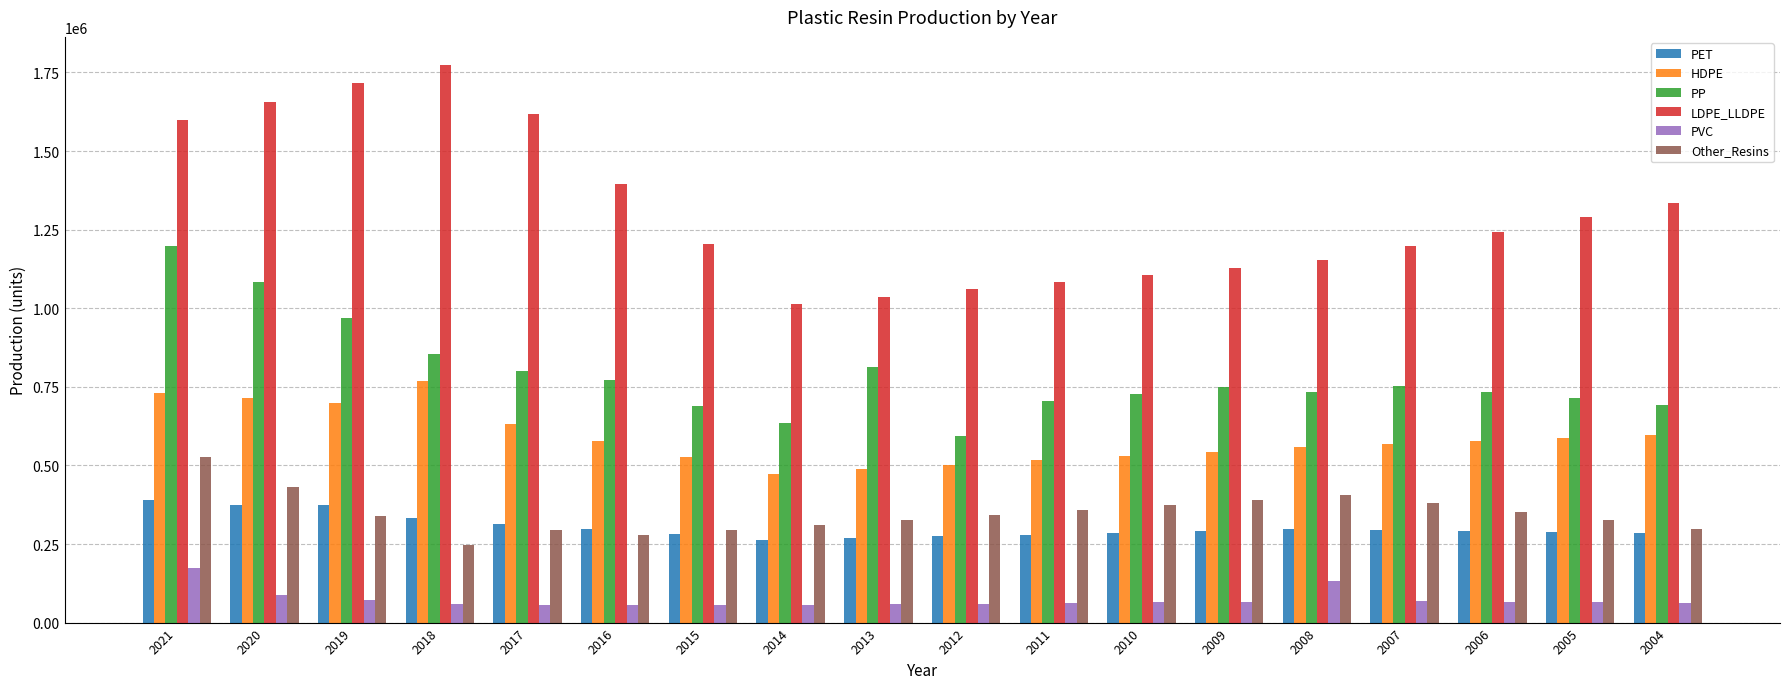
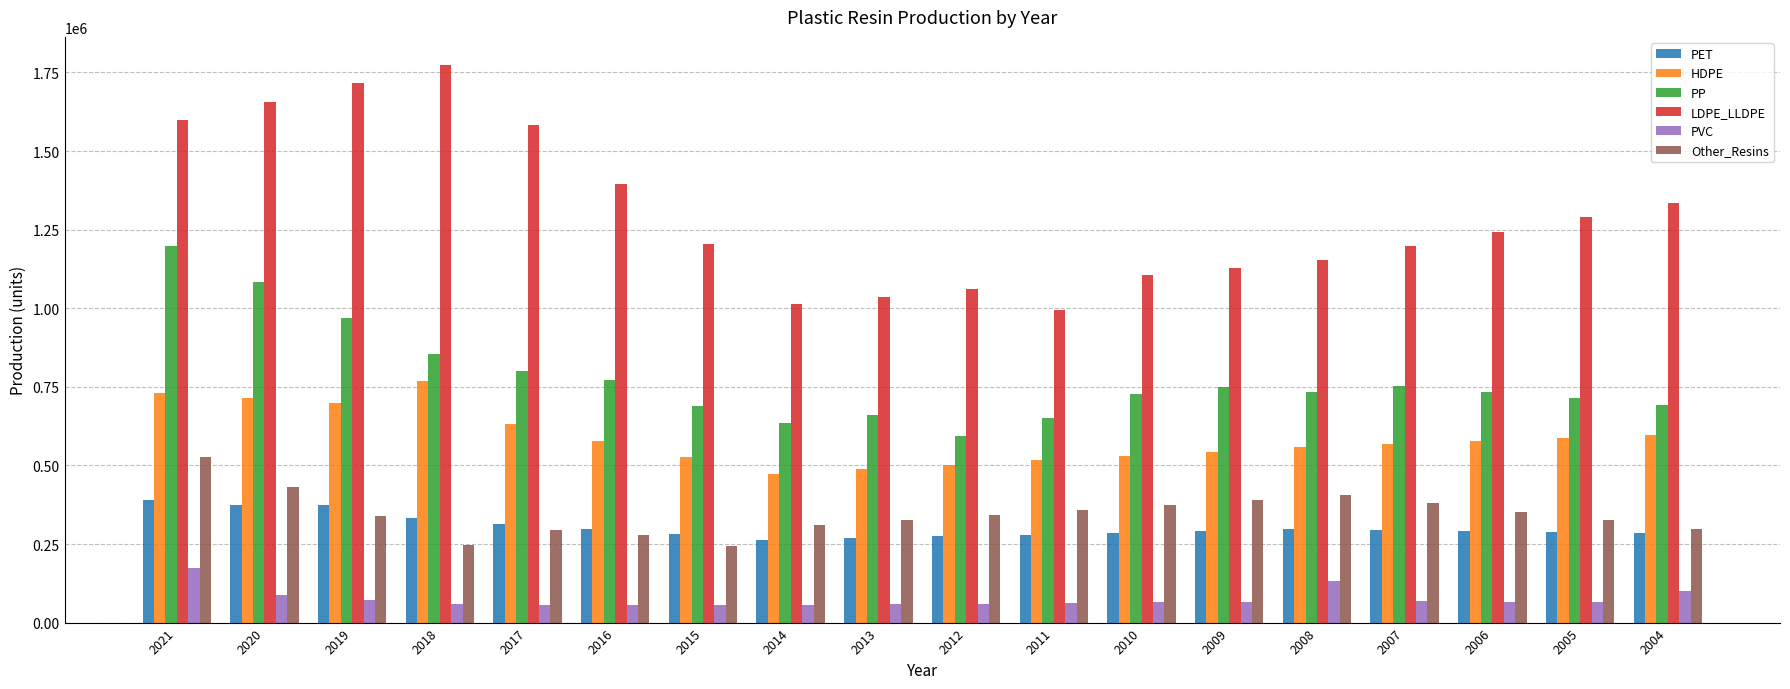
  {
    "PET": {
      "2021": 390000,
      "2020": 380000,
      "2019": 370000,
      "2018": 330000,
      "2017": 310000,
      "2016": 300000,
      "2015": 280000,
      "2014": 260000,
      "2013": 270000,
      "2012": 270000,
      "2011": 280000,
      "2010": 290000,
      "2009": 290000,
      "2008": 300000,
      "2007": 290000,
      "2006": 290000,
      "2005": 290000,
      "2004": 280000
    },
    "HDPE": {
      "2021": 730000,
      "2020": 710000,
      "2019": 700000,
      "2018": 770000,
      "2017": 630000,
      "2016": 580000,
      "2015": 530000,
      "2014": 470000,
      "2013": 490000,
      "2012": 500000,
      "2011": 520000,
      "2010": 530000,
      "2009": 540000,
      "2008": 560000,
      "2007": 570000,
      "2006": 580000,
      "2005": 590000,
      "2004": 600000
    },
    "PP": {
      "2021": 1200000,
      "2020": 1080000,
      "2019": 970000,
      "2018": 850000,
      "2017": 800000,
      "2016": 770000,
      "2015": 690000,
      "2014": 640000,
-     "2013": 810000,
+     "2013": 660000,
      "2012": 590000,
-     "2011": 710000,
+     "2011": 650000,
      "2010": 730000,
      "2009": 750000,
      "2008": 730000,
      "2007": 750000,
      "2006": 730000,
      "2005": 710000,
      "2004": 690000
    },
    "LDPE_LLDPE": {
      "2021": 1600000,
      "2020": 1660000,
      "2019": 1720000,
      "2018": 1770000,
-     "2017": 1620000,
+     "2017": 1580000,
      "2016": 1390000,
      "2015": 1200000,
      "2014": 1010000,
      "2013": 1040000,
      "2012": 1060000,
-     "2011": 1080000,
+     "2011": 1000000,
      "2010": 1110000,
      "2009": 1130000,
      "2008": 1150000,
      "2007": 1200000,
      "2006": 1240000,
      "2005": 1290000,
      "2004": 1330000
    },
    "PVC": {
      "2021": 170000,
      "2020": 90000,
      "2019": 70000,
      "2018": 60000,
      "2017": 60000,
      "2016": 60000,
      "2015": 60000,
      "2014": 60000,
      "2013": 60000,
      "2012": 60000,
      "2011": 60000,
      "2010": 60000,
      "2009": 70000,
      "2008": 130000,
      "2007": 70000,
      "2006": 70000,
      "2005": 60000,
-     "2004": 60000
+     "2004": 100000
    },
    "Other_Resins": {
      "2021": 530000,
      "2020": 430000,
      "2019": 340000,
      "2018": 250000,
      "2017": 290000,
      "2016": 280000,
-     "2015": 290000,
+     "2015": 240000,
      "2014": 310000,
      "2013": 330000,
      "2012": 340000,
      "2011": 360000,
      "2010": 370000,
      "2009": 390000,
      "2008": 410000,
      "2007": 380000,
      "2006": 350000,
      "2005": 330000,
      "2004": 300000
    }
  }
